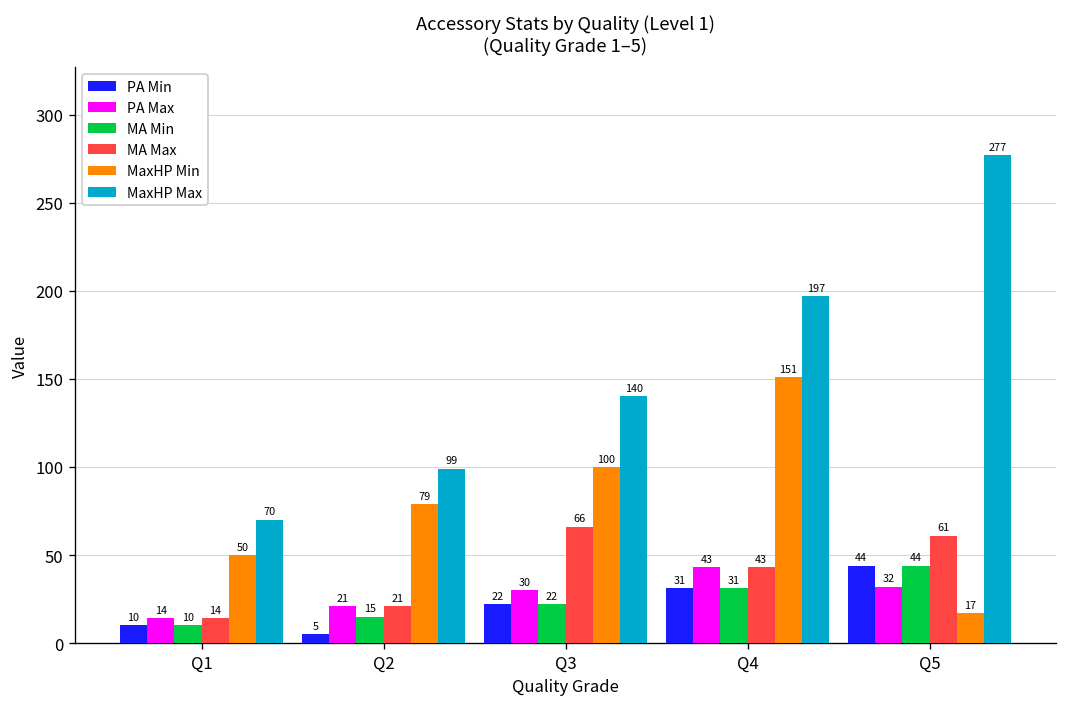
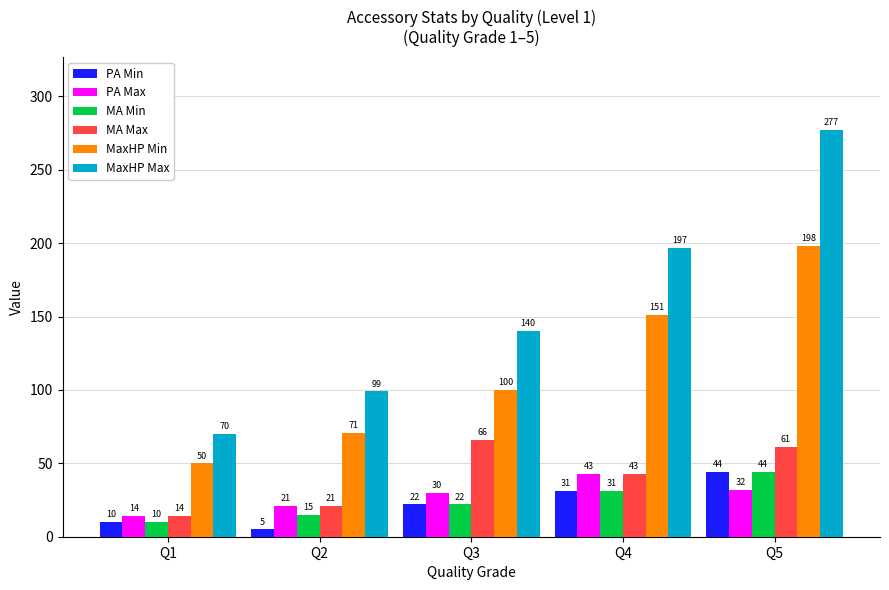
  {
    "PA Min": {
      "Q1": 10,
      "Q2": 5,
      "Q3": 22,
      "Q4": 31,
      "Q5": 44
    },
    "PA Max": {
      "Q1": 14,
      "Q2": 21,
      "Q3": 30,
      "Q4": 43,
      "Q5": 32
    },
    "MA Min": {
      "Q1": 10,
      "Q2": 15,
      "Q3": 22,
      "Q4": 31,
      "Q5": 44
    },
    "MA Max": {
      "Q1": 14,
      "Q2": 21,
      "Q3": 66,
      "Q4": 43,
      "Q5": 61
    },
    "MaxHP Min": {
      "Q1": 50,
-     "Q2": 79,
+     "Q2": 71,
      "Q3": 100,
      "Q4": 151,
-     "Q5": 17
+     "Q5": 198
    },
    "MaxHP Max": {
      "Q1": 70,
      "Q2": 99,
      "Q3": 140,
      "Q4": 197,
      "Q5": 277
    }
  }
